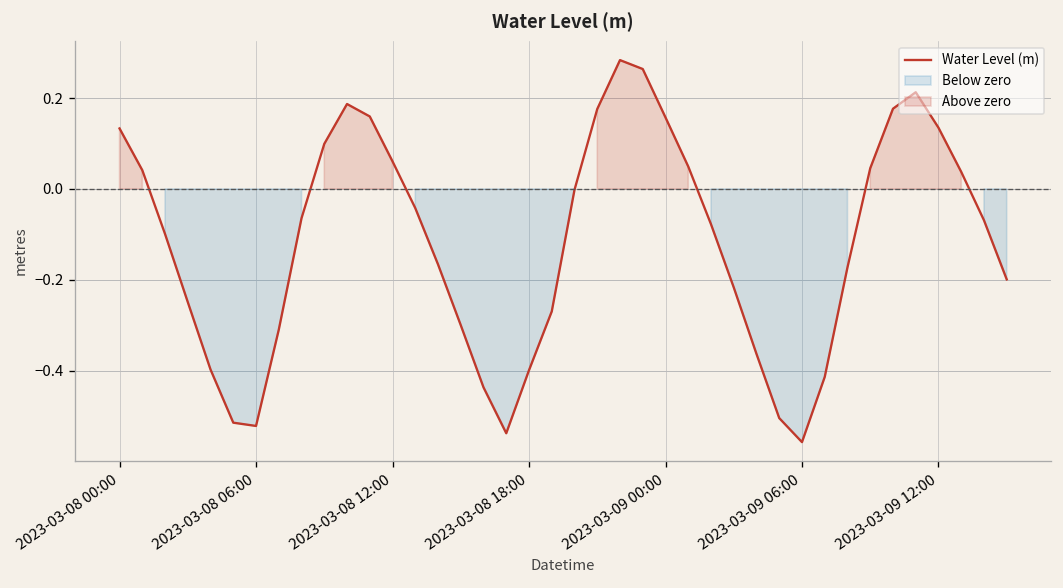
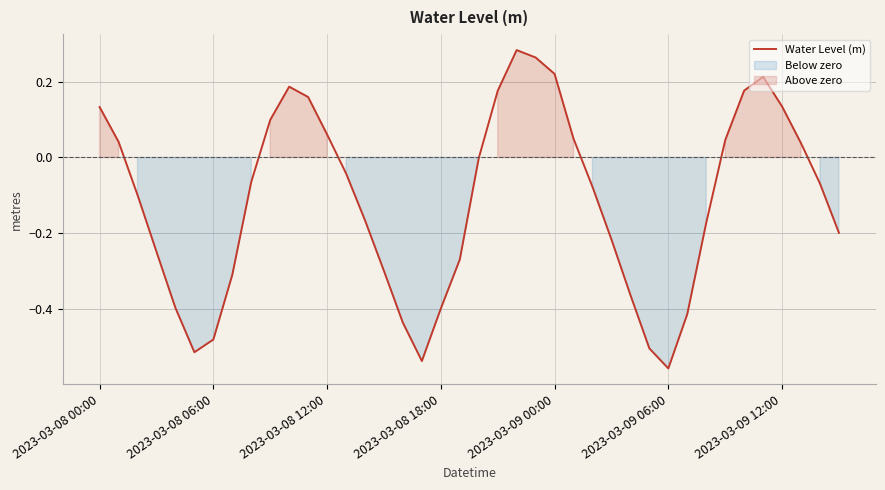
  {
    "2023-03-08 00:00": 0.13,
-   "2023-03-08 06:00": -0.52,
+   "2023-03-08 06:00": -0.48,
    "2023-03-08 12:00": 0.06,
    "2023-03-08 18:00": -0.40,
-   "2023-03-09 00:00": 0.16,
+   "2023-03-09 00:00": 0.22,
    "2023-03-09 06:00": -0.56,
    "2023-03-09 12:00": 0.13
  }
